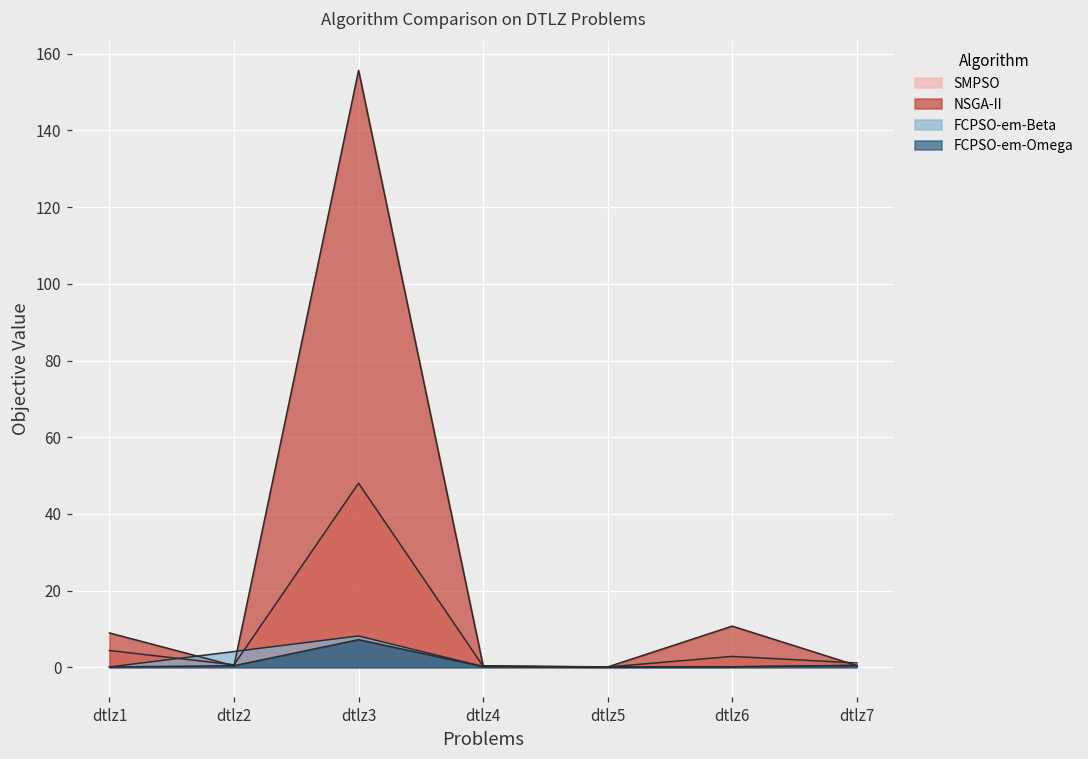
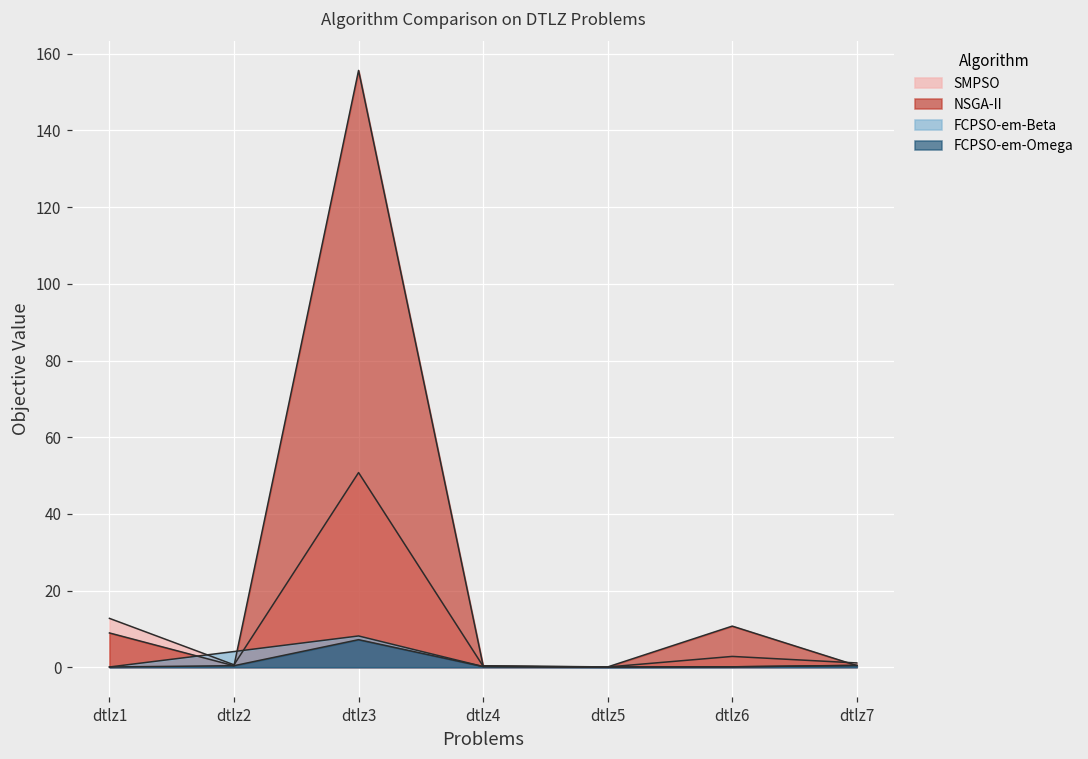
  {
    "SMPSO": {
-     "dtlz1": 4,
-     "dtlz3": 48,
+     "dtlz1": 13,
+     "dtlz3": 51,
      "dtlz6": 3
    },
    "NSGA-II": {
      "dtlz1": 9,
      "dtlz3": 156,
      "dtlz6": 11
    },
    "FCPSO-em-Beta": {
      "dtlz2": 4,
      "dtlz3": 8
    },
    "FCPSO-em-Omega": {
      "dtlz3": 7
    }
  }
